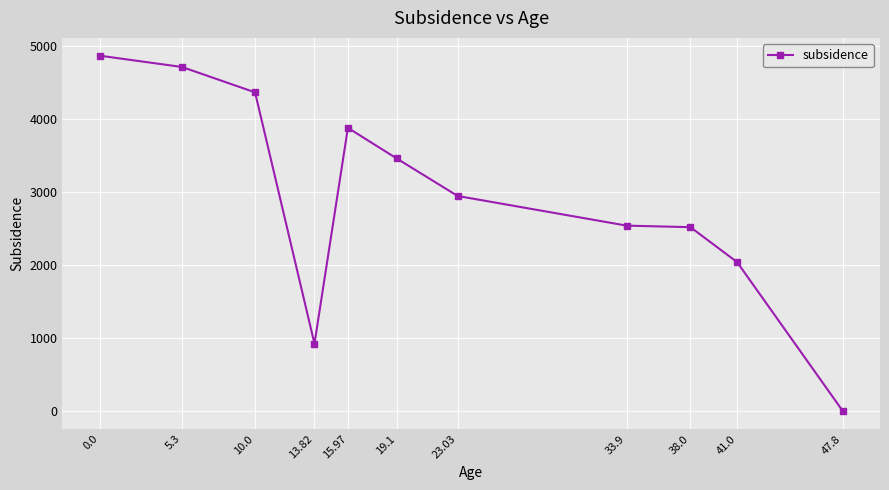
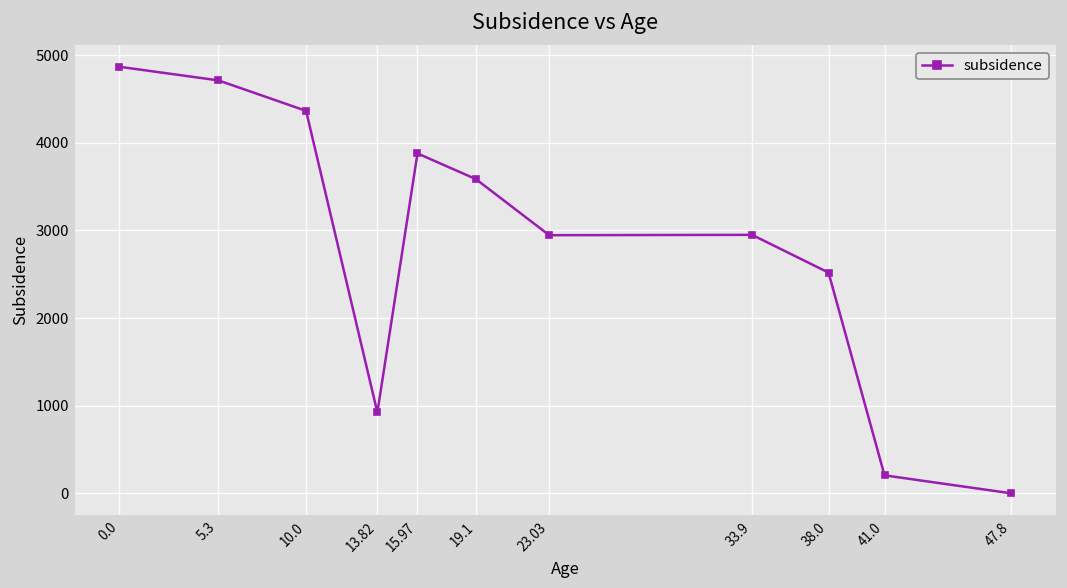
  {
    "0.0": 4900,
    "5.3": 4700,
    "10.0": 4400,
    "13.82": 900,
    "15.97": 3900,
-   "19.1": 3500,
+   "19.1": 3600,
    "23.03": 2900,
-   "33.9": 2500,
+   "33.9": 2900,
    "38.0": 2500,
-   "41.0": 2000,
+   "41.0": 200,
    "47.8": 0
  }
